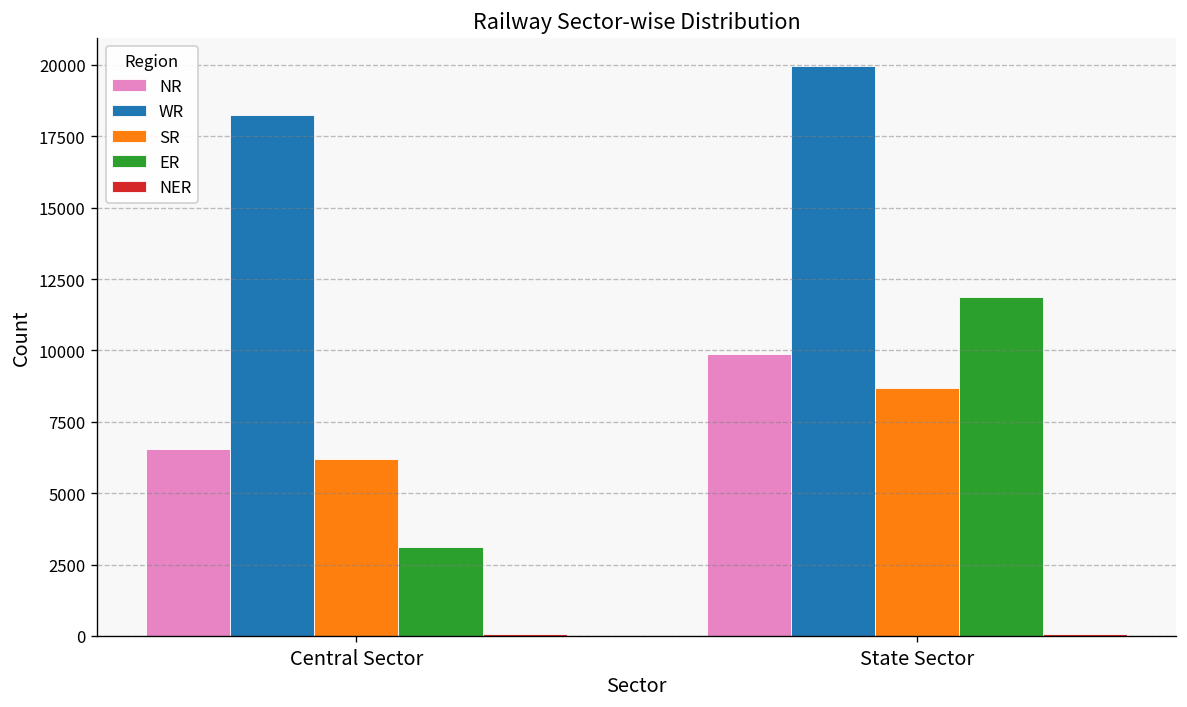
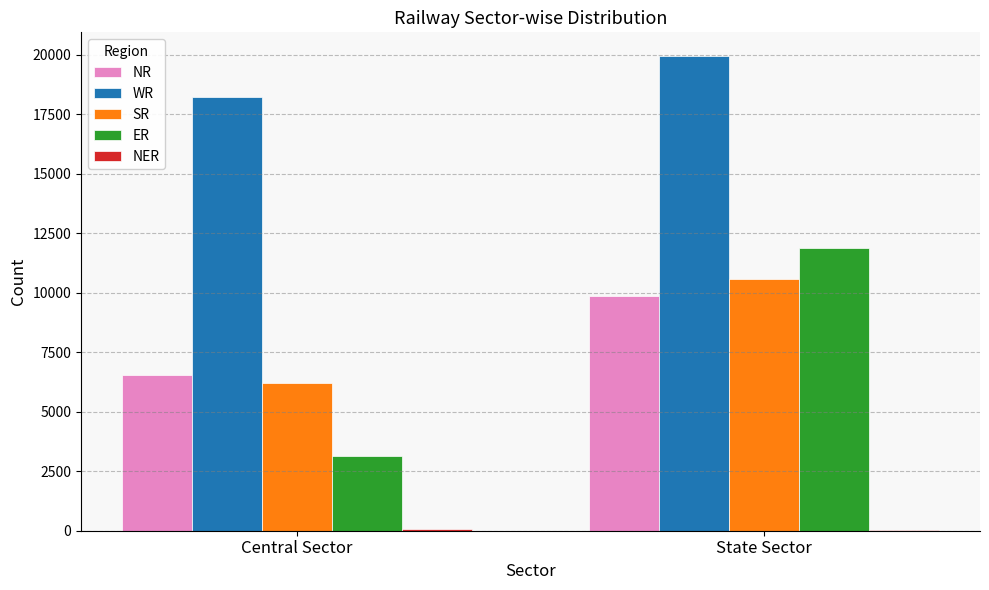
  {
    "NR": {
      "Central Sector": 6600,
      "State Sector": 9900
    },
    "WR": {
      "Central Sector": 18300,
      "State Sector": 20000
    },
    "SR": {
      "Central Sector": 6200,
-     "State Sector": 8700
+     "State Sector": 10600
    },
    "ER": {
      "Central Sector": 3100,
      "State Sector": 11900
    }
  }
